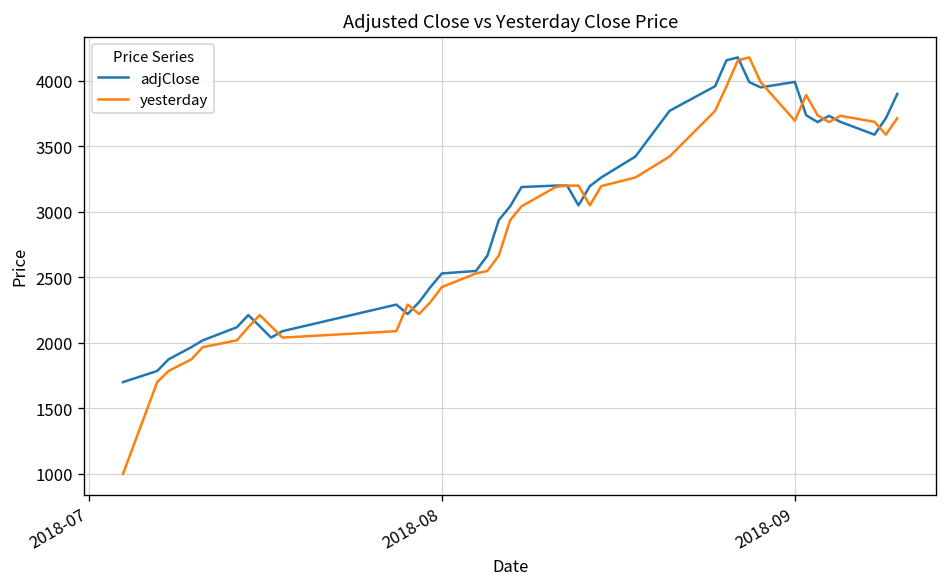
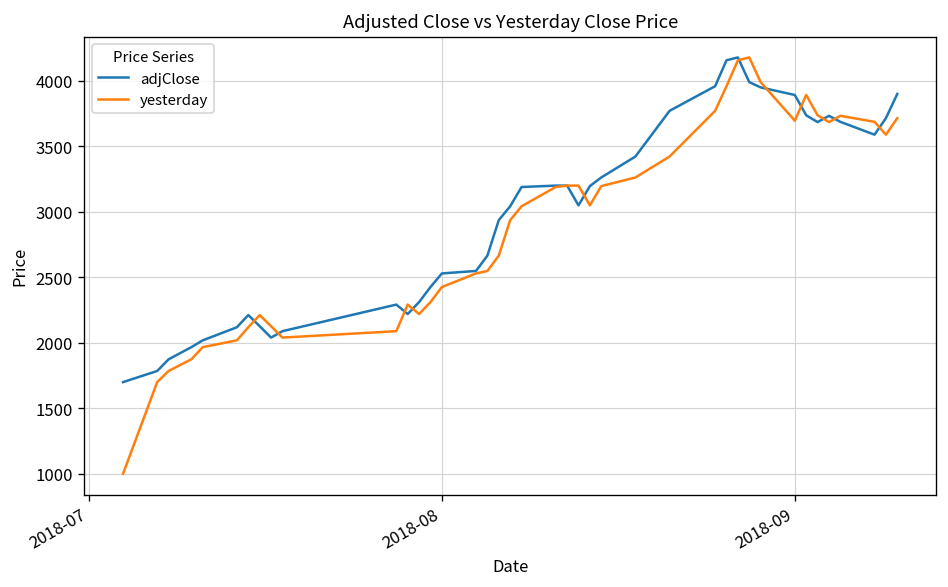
  {
    "adjClose": {
      "2018-08": 2530,
-     "2018-09": 3990
+     "2018-09": 3890
    },
    "yesterday": {
      "2018-08": 2430,
      "2018-09": 3700
    }
  }
